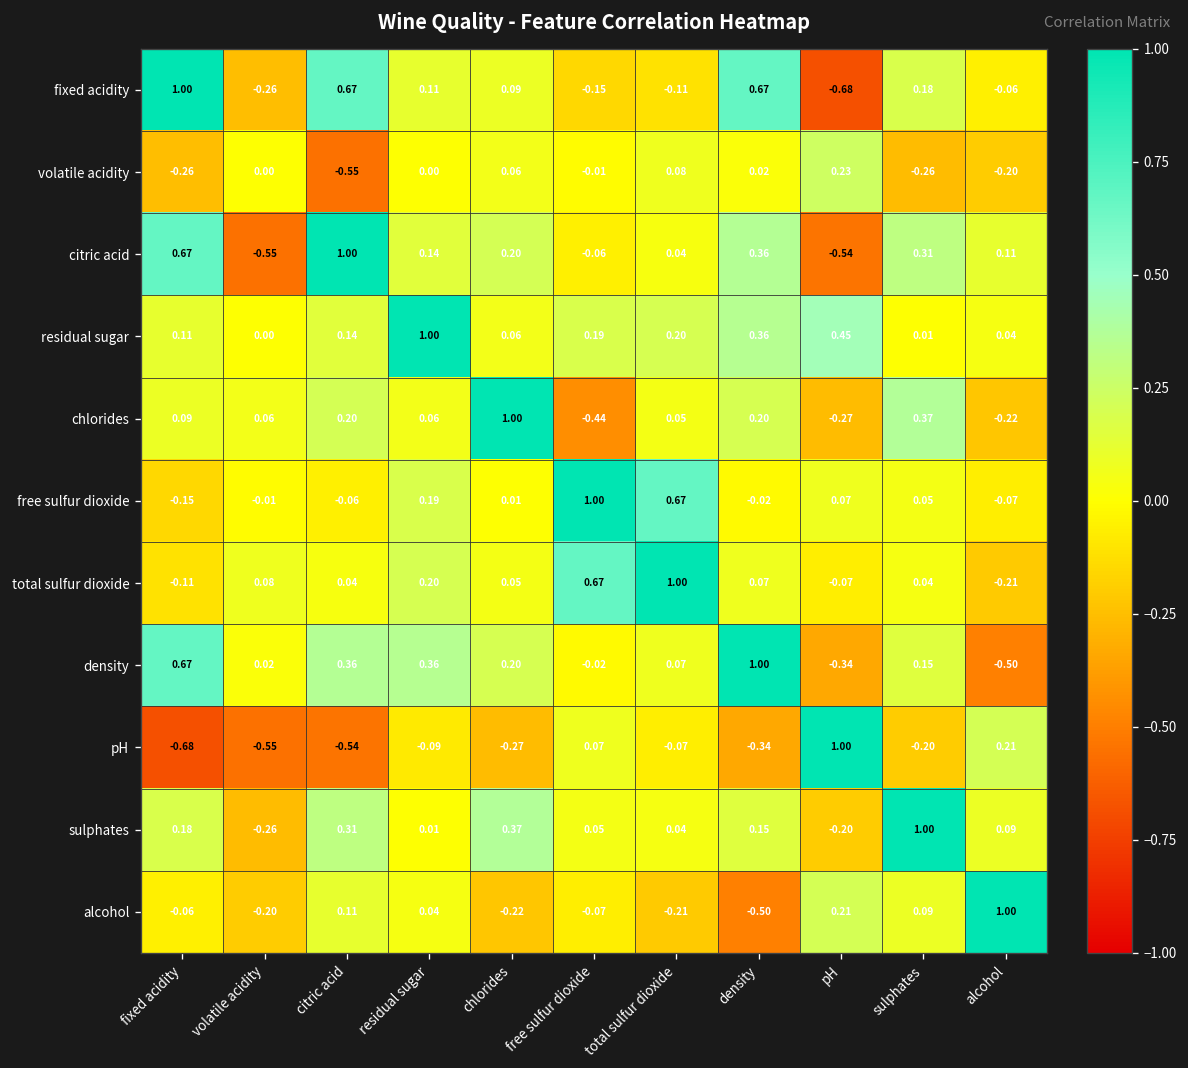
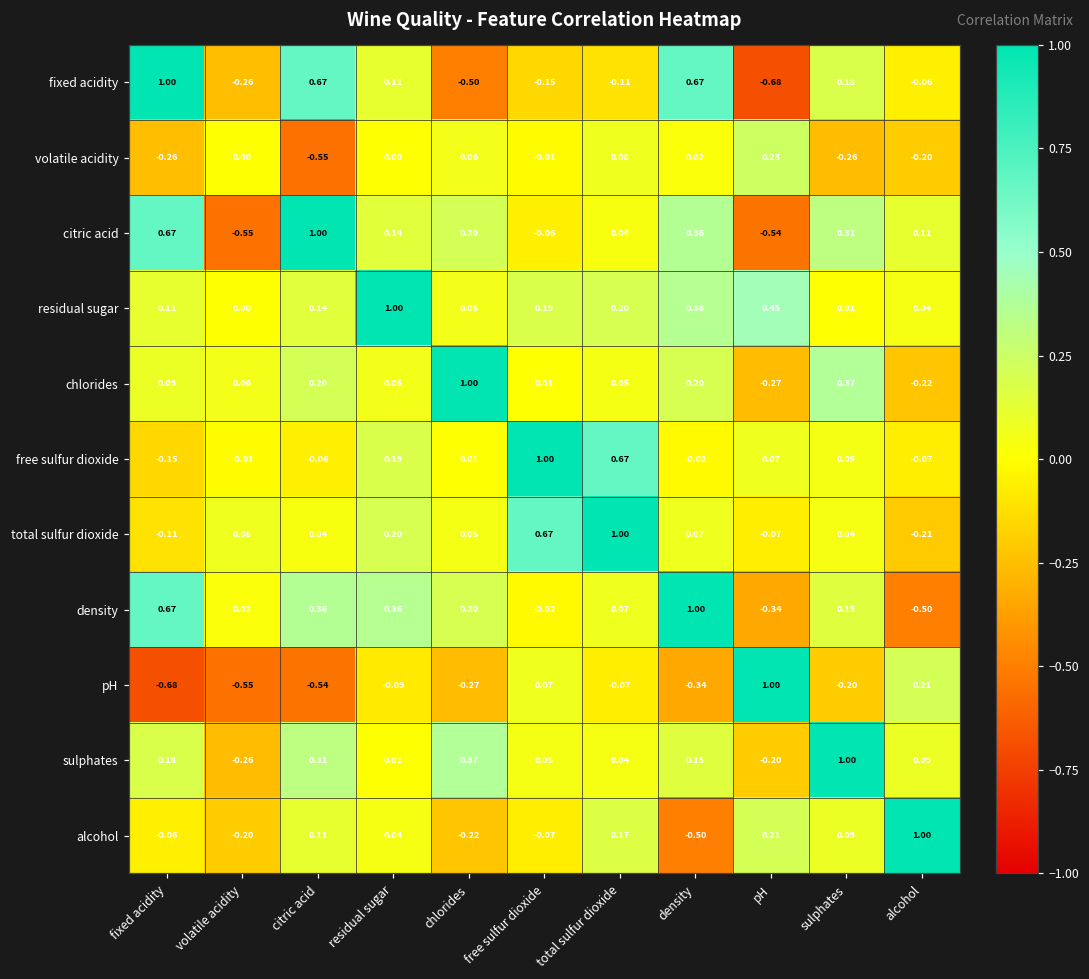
  {
    "fixed acidity": {
      "fixed acidity": 1.00,
      "volatile acidity": -0.26,
      "citric acid": 0.67,
      "residual sugar": 0.11,
-     "chlorides": 0.09,
+     "chlorides": -0.50,
      "free sulfur dioxide": -0.15,
      "total sulfur dioxide": -0.11,
      "density": 0.67,
      "pH": -0.68,
      "sulphates": 0.18,
      "alcohol": -0.06
    },
    "volatile acidity": {
      "fixed acidity": -0.26,
      "volatile acidity": 0.00,
      "citric acid": -0.55,
      "residual sugar": 0.00,
      "chlorides": 0.06,
      "free sulfur dioxide": -0.01,
      "total sulfur dioxide": 0.08,
      "density": 0.02,
      "pH": 0.23,
      "sulphates": -0.26,
      "alcohol": -0.20
    },
    "citric acid": {
      "fixed acidity": 0.67,
      "volatile acidity": -0.55,
      "citric acid": 1.00,
      "residual sugar": 0.14,
      "chlorides": 0.20,
      "free sulfur dioxide": -0.06,
      "total sulfur dioxide": 0.04,
      "density": 0.36,
      "pH": -0.54,
      "sulphates": 0.31,
      "alcohol": 0.11
    },
    "residual sugar": {
      "fixed acidity": 0.11,
      "volatile acidity": 0.00,
      "citric acid": 0.14,
      "residual sugar": 1.00,
      "chlorides": 0.06,
      "free sulfur dioxide": 0.19,
      "total sulfur dioxide": 0.20,
      "density": 0.36,
      "pH": 0.45,
      "sulphates": 0.01,
      "alcohol": 0.04
    },
    "chlorides": {
      "fixed acidity": 0.09,
      "volatile acidity": 0.06,
      "citric acid": 0.20,
      "residual sugar": 0.06,
      "chlorides": 1.00,
-     "free sulfur dioxide": -0.44,
+     "free sulfur dioxide": 0.01,
      "total sulfur dioxide": 0.05,
      "density": 0.20,
      "pH": -0.27,
      "sulphates": 0.37,
      "alcohol": -0.22
    },
    "free sulfur dioxide": {
      "fixed acidity": -0.15,
      "volatile acidity": -0.01,
      "citric acid": -0.06,
      "residual sugar": 0.19,
      "chlorides": 0.01,
      "free sulfur dioxide": 1.00,
      "total sulfur dioxide": 0.67,
      "density": -0.02,
      "pH": 0.07,
      "sulphates": 0.05,
      "alcohol": -0.07
    },
    "total sulfur dioxide": {
      "fixed acidity": -0.11,
      "volatile acidity": 0.08,
      "citric acid": 0.04,
      "residual sugar": 0.20,
      "chlorides": 0.05,
      "free sulfur dioxide": 0.67,
      "total sulfur dioxide": 1.00,
      "density": 0.07,
      "pH": -0.07,
      "sulphates": 0.04,
      "alcohol": -0.21
    },
    "density": {
      "fixed acidity": 0.67,
      "volatile acidity": 0.02,
      "citric acid": 0.36,
      "residual sugar": 0.36,
      "chlorides": 0.20,
      "free sulfur dioxide": -0.02,
      "total sulfur dioxide": 0.07,
      "density": 1.00,
      "pH": -0.34,
      "sulphates": 0.15,
      "alcohol": -0.50
    },
    "pH": {
      "fixed acidity": -0.68,
      "volatile acidity": -0.55,
      "citric acid": -0.54,
      "residual sugar": -0.09,
      "chlorides": -0.27,
      "free sulfur dioxide": 0.07,
      "total sulfur dioxide": -0.07,
      "density": -0.34,
      "pH": 1.00,
      "sulphates": -0.20,
      "alcohol": 0.21
    },
    "sulphates": {
      "fixed acidity": 0.18,
      "volatile acidity": -0.26,
      "citric acid": 0.31,
      "residual sugar": 0.01,
      "chlorides": 0.37,
      "free sulfur dioxide": 0.05,
      "total sulfur dioxide": 0.04,
      "density": 0.15,
      "pH": -0.20,
      "sulphates": 1.00,
      "alcohol": 0.09
    },
    "alcohol": {
      "fixed acidity": -0.06,
      "volatile acidity": -0.20,
      "citric acid": 0.11,
      "residual sugar": 0.04,
      "chlorides": -0.22,
      "free sulfur dioxide": -0.07,
-     "total sulfur dioxide": -0.21,
+     "total sulfur dioxide": 0.17,
      "density": -0.50,
      "pH": 0.21,
      "sulphates": 0.09,
      "alcohol": 1.00
    }
  }
